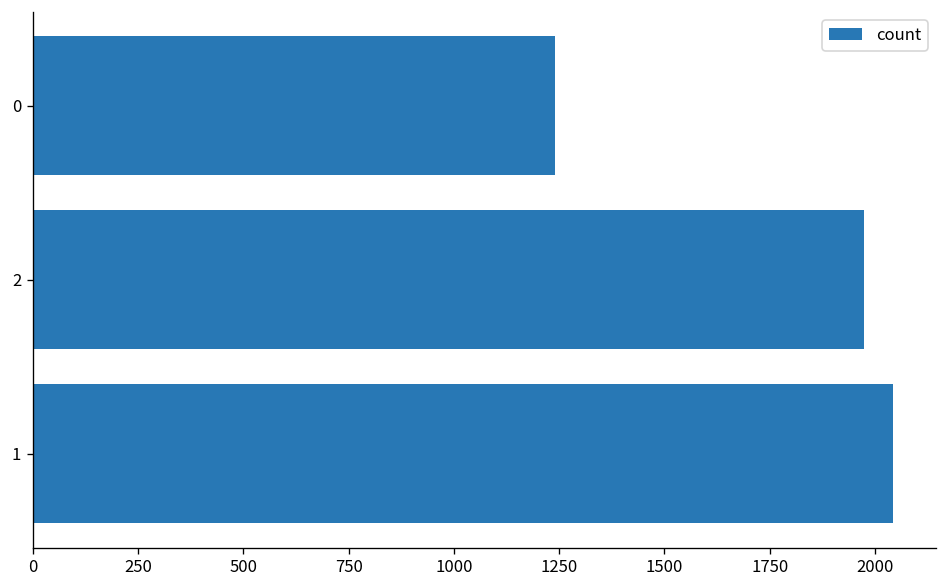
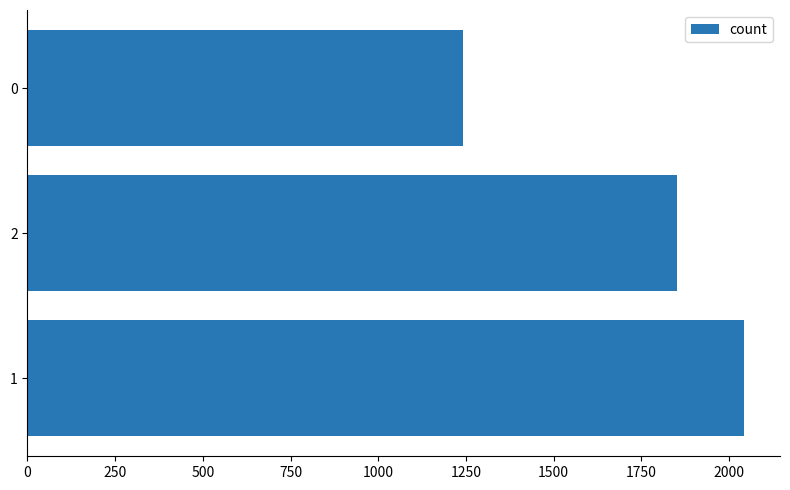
  {
    "0": 1240,
-   "2": 1970,
+   "2": 1850,
    "1": 2040
  }
